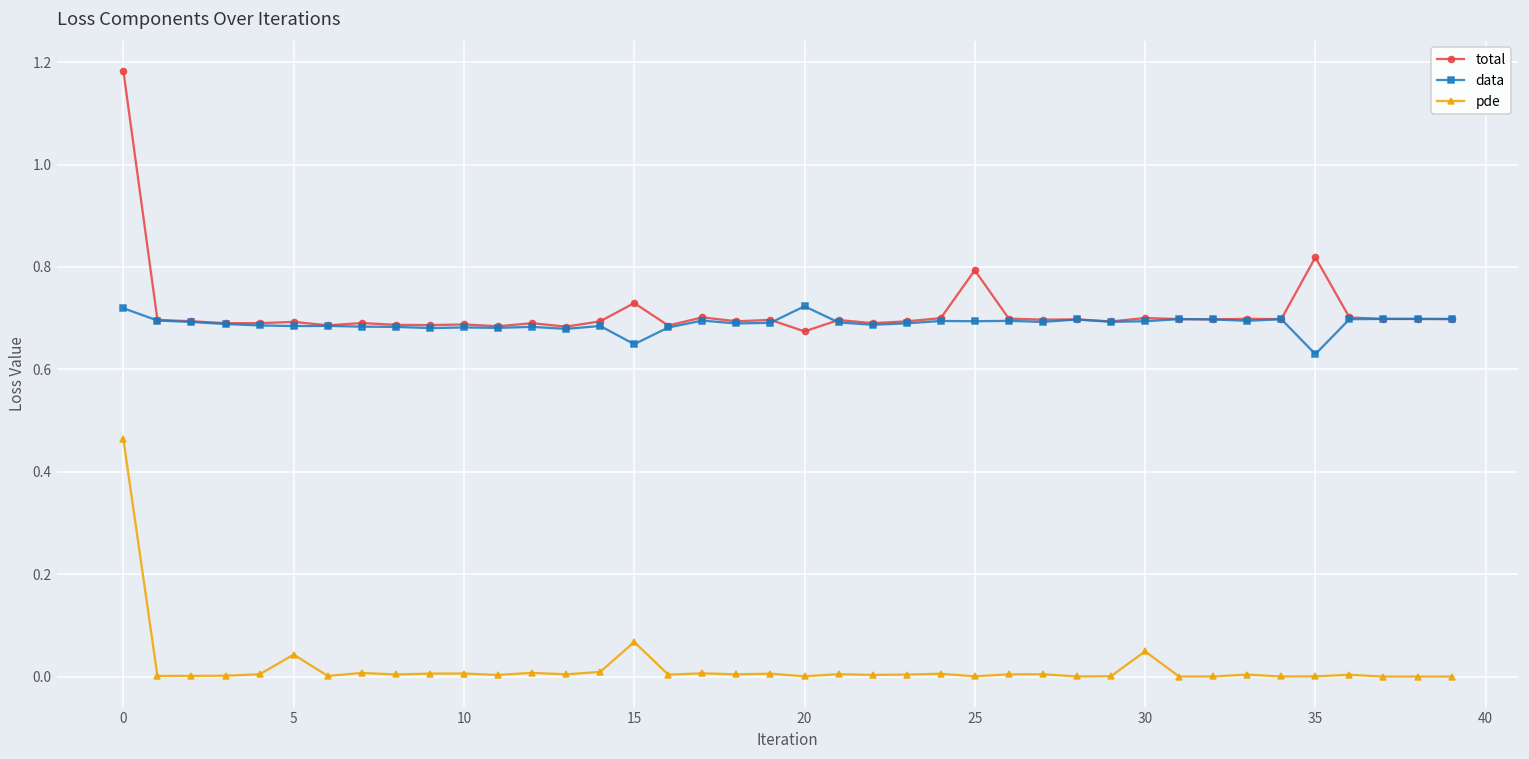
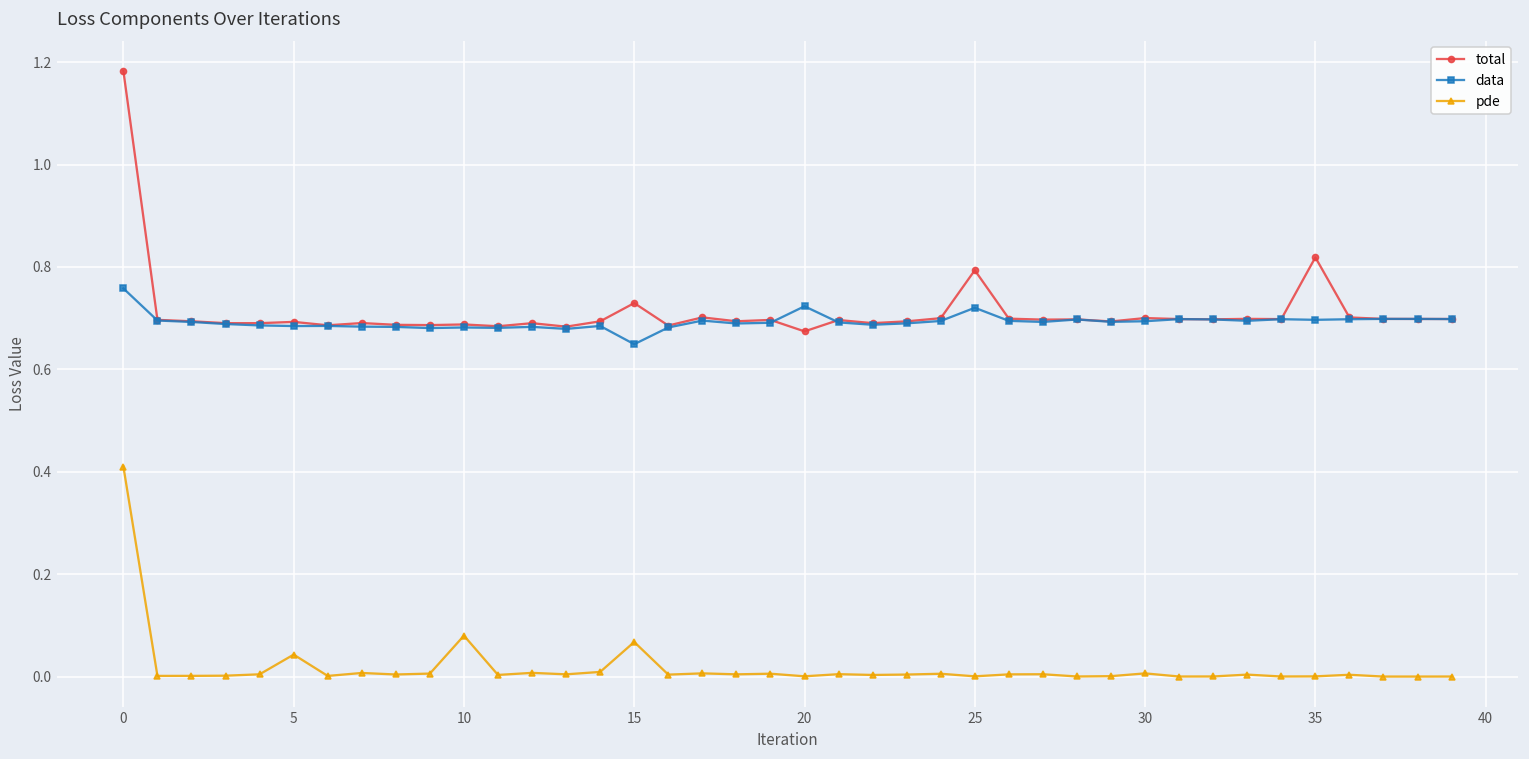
  {
    "total": {
      "0": 1.18,
      "5": 0.69,
      "10": 0.69,
      "15": 0.73,
      "20": 0.67,
      "25": 0.79,
      "30": 0.70,
      "35": 0.82
    },
    "data": {
-     "0": 0.72,
+     "0": 0.76,
      "5": 0.68,
      "10": 0.68,
      "15": 0.65,
      "20": 0.72,
-     "25": 0.69,
+     "25": 0.72,
      "30": 0.69,
-     "35": 0.63
+     "35": 0.70
    },
    "pde": {
-     "0": 0.46,
+     "0": 0.41,
      "5": 0.04,
-     "10": 0.01,
+     "10": 0.08,
      "15": 0.07,
      "20": 0.00,
      "25": 0.00,
-     "30": 0.05,
+     "30": 0.01,
      "35": 0.00
    }
  }
